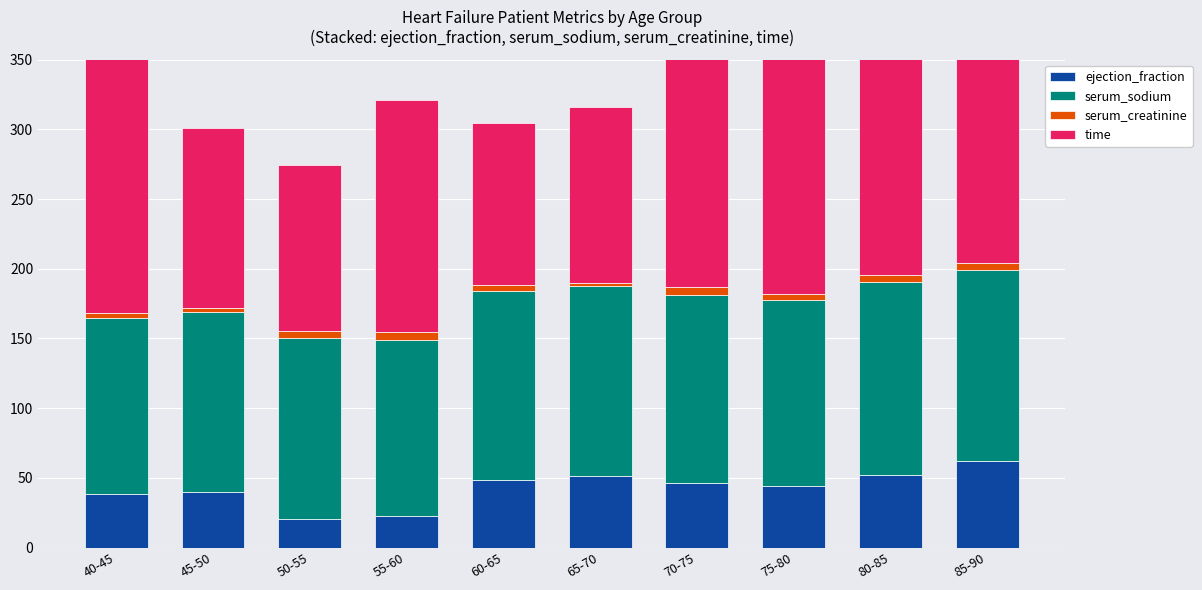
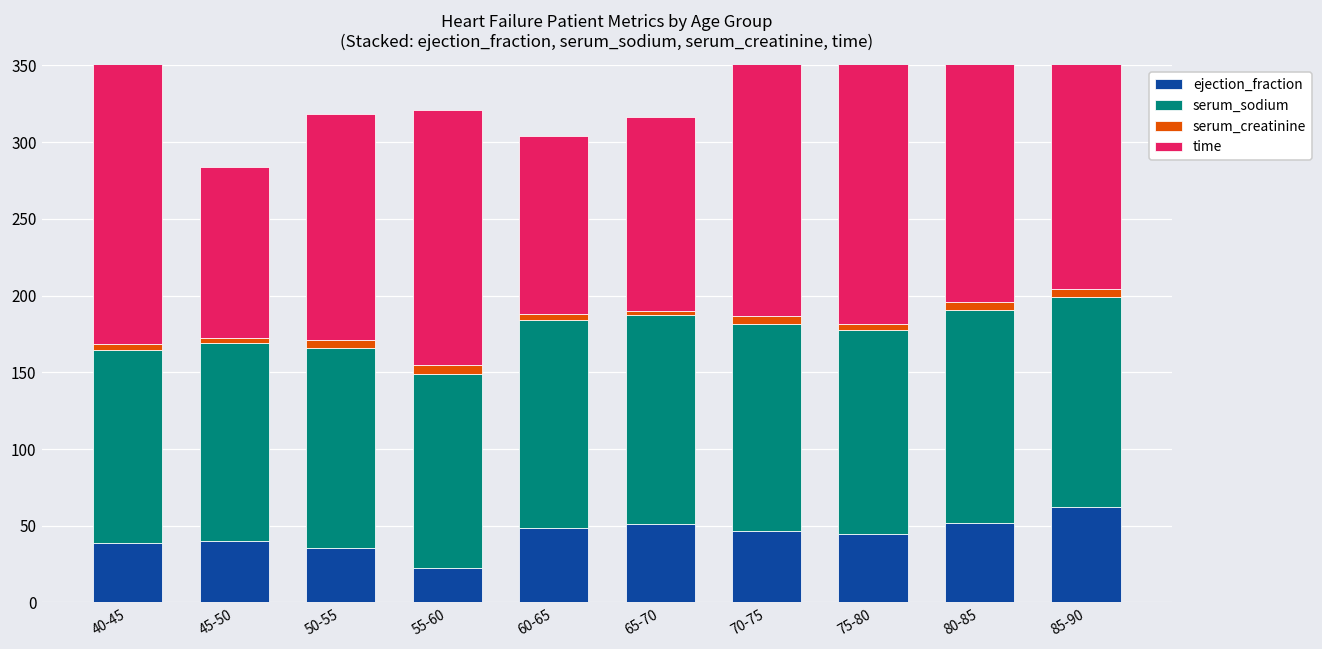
  {
    "ejection_fraction": {
      "40-45": 39,
      "45-50": 40,
-     "50-55": 20,
+     "50-55": 36,
      "55-60": 23,
      "60-65": 48,
      "65-70": 51,
      "70-75": 47,
      "75-80": 45,
      "80-85": 52,
      "85-90": 63
    },
    "serum_sodium": {
      "40-45": 126,
      "45-50": 129,
      "50-55": 130,
      "55-60": 127,
      "60-65": 136,
      "65-70": 136,
      "70-75": 135,
      "75-80": 133,
      "80-85": 138,
      "85-90": 137
    },
    "serum_creatinine": {
      "40-45": 4,
      "45-50": 3,
      "50-55": 5,
      "55-60": 5,
      "60-65": 4,
      "65-70": 3,
      "70-75": 5,
      "75-80": 4,
      "80-85": 5,
      "85-90": 5
    },
    "time": {
-     "45-50": 129,
-     "50-55": 119,
+     "45-50": 112,
+     "50-55": 147,
      "55-60": 167,
      "60-65": 116,
      "65-70": 126
    }
  }
